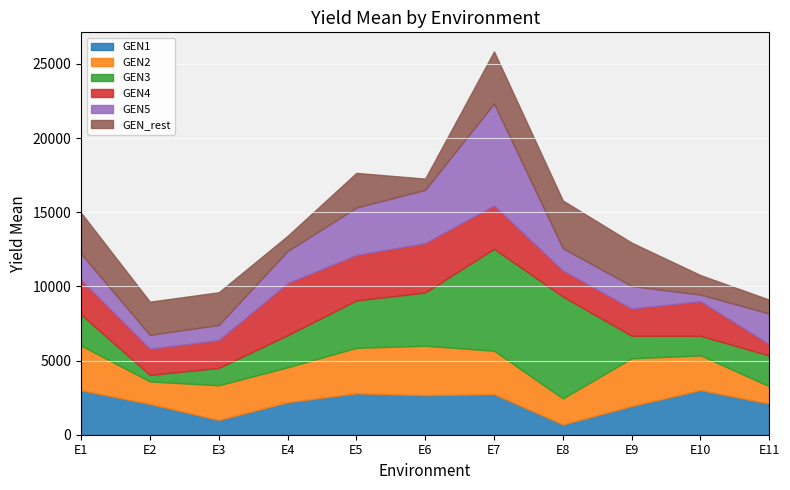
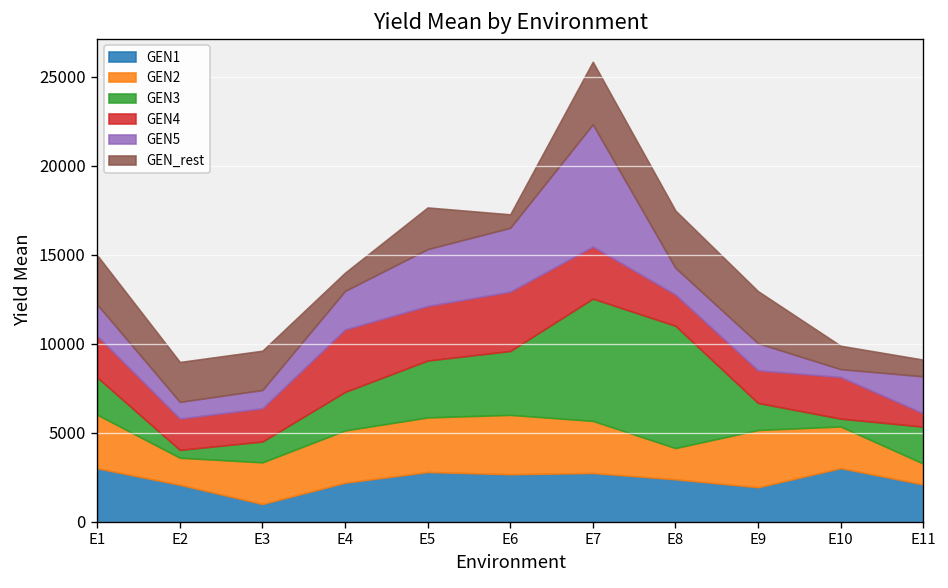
  {
    "GEN1": {
      "E1": 3000,
      "E2": 2100,
      "E3": 1000,
      "E4": 2200,
      "E5": 2800,
      "E6": 2700,
      "E7": 2700,
-     "E8": 700,
+     "E8": 2400,
      "E9": 1900,
      "E10": 3000,
      "E11": 2100
    },
    "GEN2": {
      "E1": 3000,
      "E2": 1500,
      "E3": 2300,
-     "E4": 2400,
+     "E4": 2900,
      "E5": 3100,
      "E6": 3300,
      "E7": 2900,
      "E8": 1800,
      "E9": 3200,
      "E10": 2300,
      "E11": 1200
    },
    "GEN3": {
      "E1": 2100,
      "E2": 400,
      "E3": 1200,
      "E4": 2200,
      "E5": 3200,
      "E6": 3600,
      "E7": 6900,
      "E8": 6900,
      "E9": 1500,
-     "E10": 1300,
+     "E10": 400,
      "E11": 2100
    },
    "GEN4": {
      "E1": 2300,
      "E2": 1800,
      "E3": 1900,
      "E4": 3500,
      "E5": 3100,
      "E6": 3300,
      "E7": 2900,
      "E8": 1800,
      "E9": 1800,
      "E10": 2300,
      "E11": 800
    },
    "GEN5": {
      "E1": 1800,
      "E2": 900,
      "E3": 1000,
      "E4": 2200,
      "E5": 3200,
      "E6": 3600,
      "E7": 6900,
      "E8": 1500,
      "E9": 1500,
      "E10": 400,
      "E11": 2100
    },
    "GEN_rest": {
      "E1": 2800,
      "E2": 2200,
      "E3": 2200,
      "E4": 1000,
      "E5": 2300,
      "E6": 800,
      "E7": 3500,
      "E8": 3200,
      "E9": 2900,
      "E10": 1300,
      "E11": 900
    }
  }
